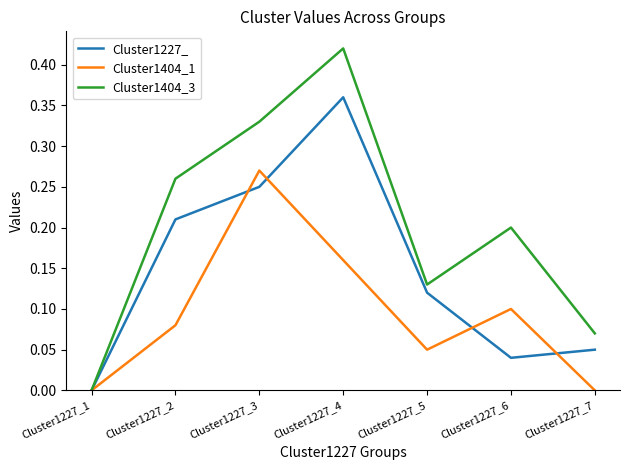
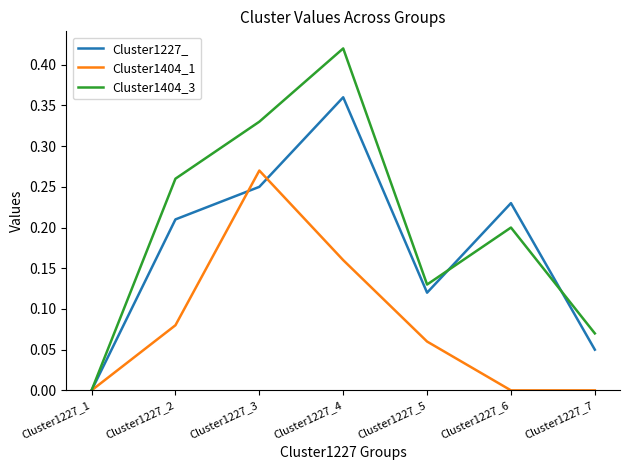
  {
    "Cluster1227_": {
      "Cluster1227_2": 0.21,
      "Cluster1227_3": 0.25,
      "Cluster1227_4": 0.36,
      "Cluster1227_5": 0.12,
-     "Cluster1227_6": 0.04,
+     "Cluster1227_6": 0.23,
      "Cluster1227_7": 0.05
    },
    "Cluster1404_1": {
      "Cluster1227_2": 0.08,
      "Cluster1227_3": 0.27,
      "Cluster1227_4": 0.16,
-     "Cluster1227_5": 0.05,
-     "Cluster1227_6": 0.1,
+     "Cluster1227_5": 0.06,
+     "Cluster1227_6": 0.0,
      "Cluster1227_7": 0.00
    },
    "Cluster1404_3": {
      "Cluster1227_2": 0.26,
      "Cluster1227_3": 0.33,
      "Cluster1227_4": 0.42,
      "Cluster1227_5": 0.13,
      "Cluster1227_6": 0.20,
      "Cluster1227_7": 0.07
    }
  }
